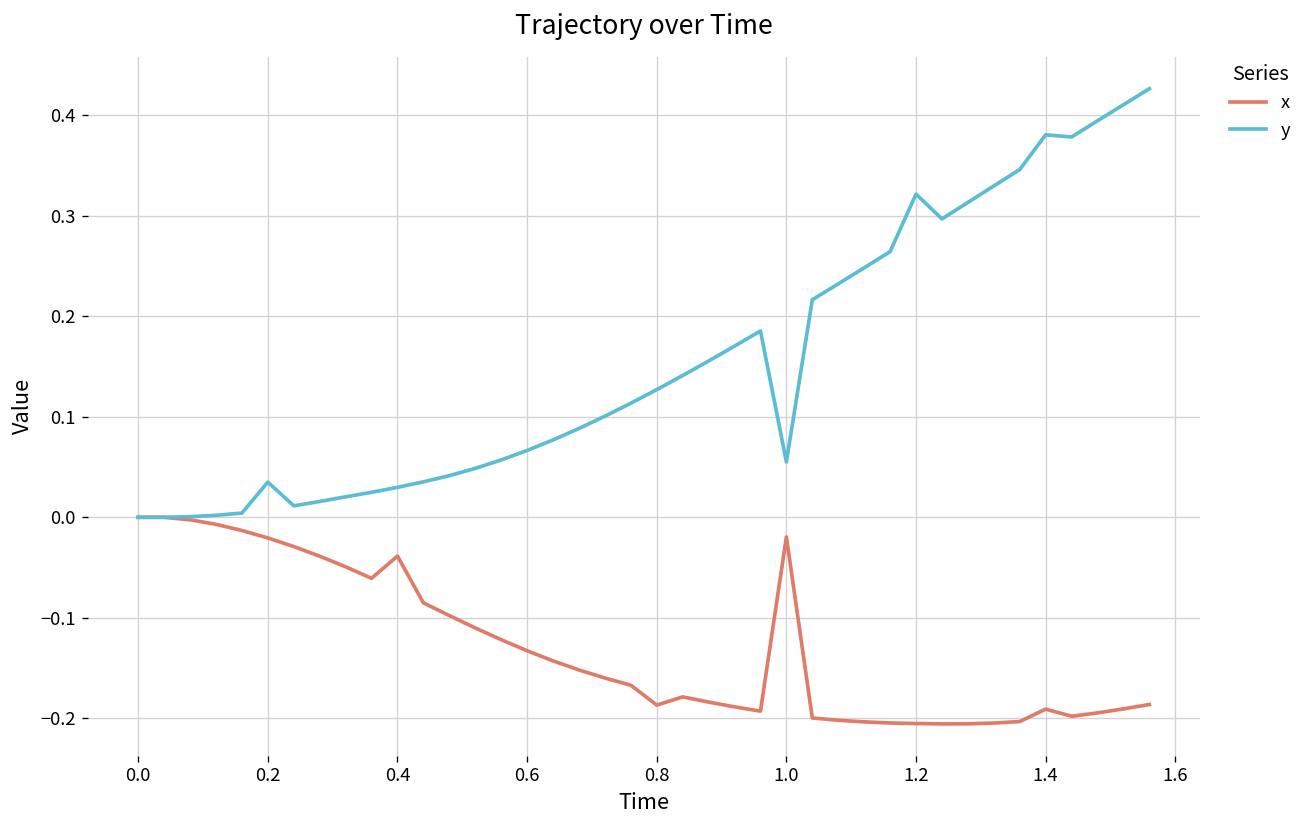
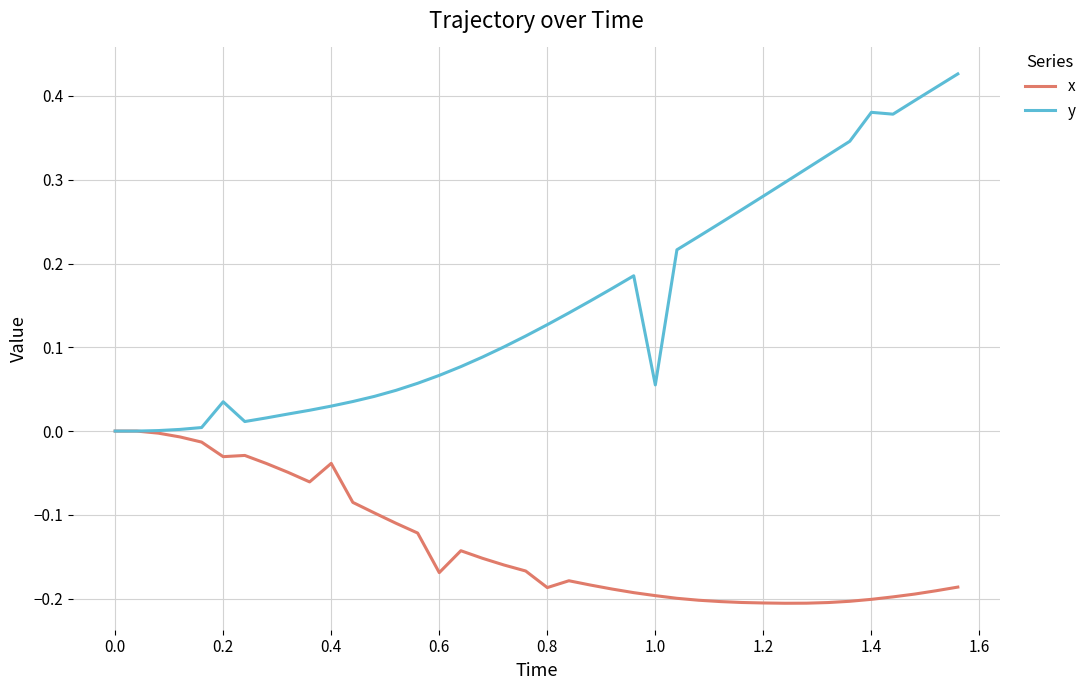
  {
    "x": {
-     "0.2": -0.02,
+     "0.2": -0.03,
      "0.4": -0.04,
-     "0.6": -0.13,
+     "0.6": -0.17,
      "0.8": -0.19,
-     "1.0": -0.02,
+     "1.0": -0.20,
      "1.2": -0.21,
-     "1.4": -0.19
+     "1.4": -0.20
    },
    "y": {
      "0.2": 0.03,
      "0.4": 0.03,
      "0.6": 0.07,
      "0.8": 0.13,
      "1.0": 0.06,
-     "1.2": 0.32,
+     "1.2": 0.28,
      "1.4": 0.38
    }
  }
